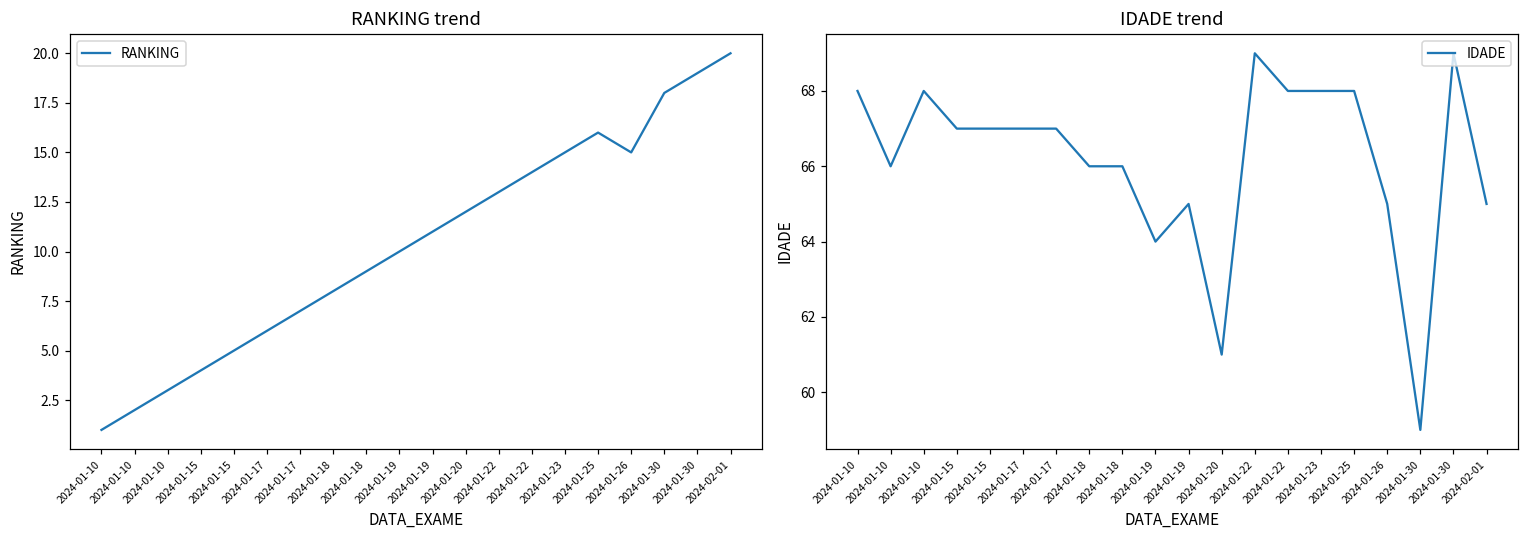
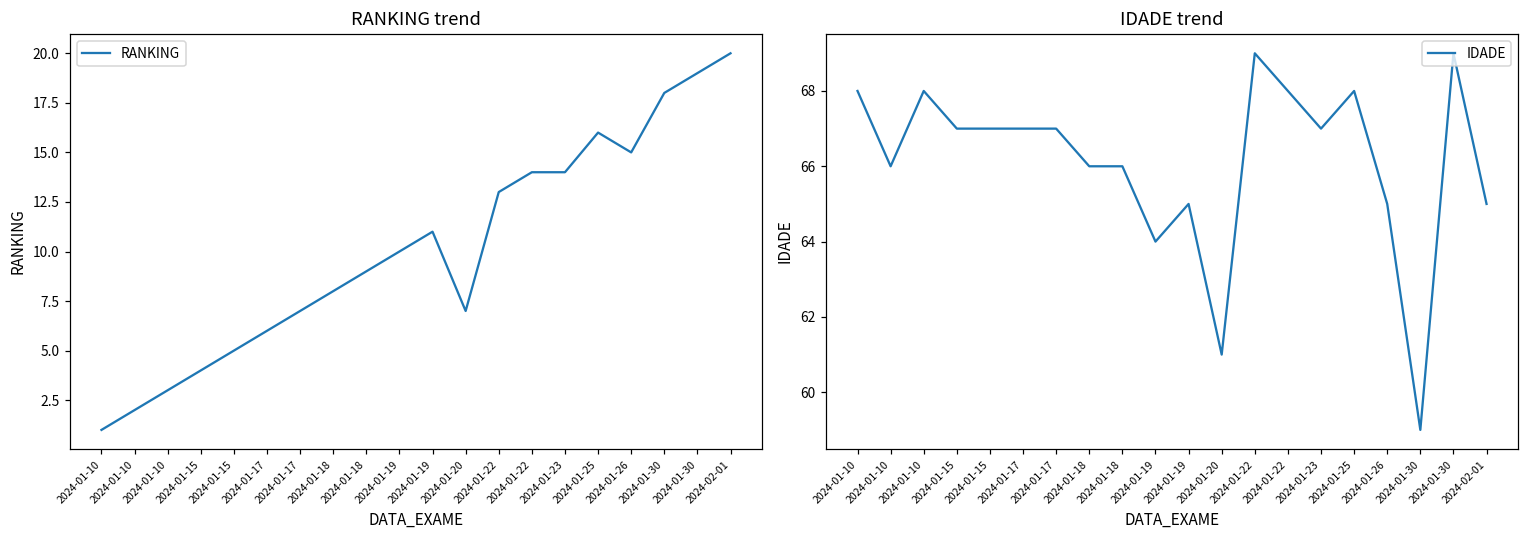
  {
    "RANKING trend": {
-     "2024-01-20": 12,
-     "2024-01-23": 15,
+     "2024-01-20": 7,
+     "2024-01-23": 14,
      "2024-01-25": 16,
      "2024-01-26": 15,
      "2024-02-01": 20
    },
    "IDADE trend": {
      "2024-01-20": 61,
-     "2024-01-23": 68,
+     "2024-01-23": 67,
      "2024-01-25": 68,
      "2024-01-26": 65,
      "2024-02-01": 65
    }
  }
